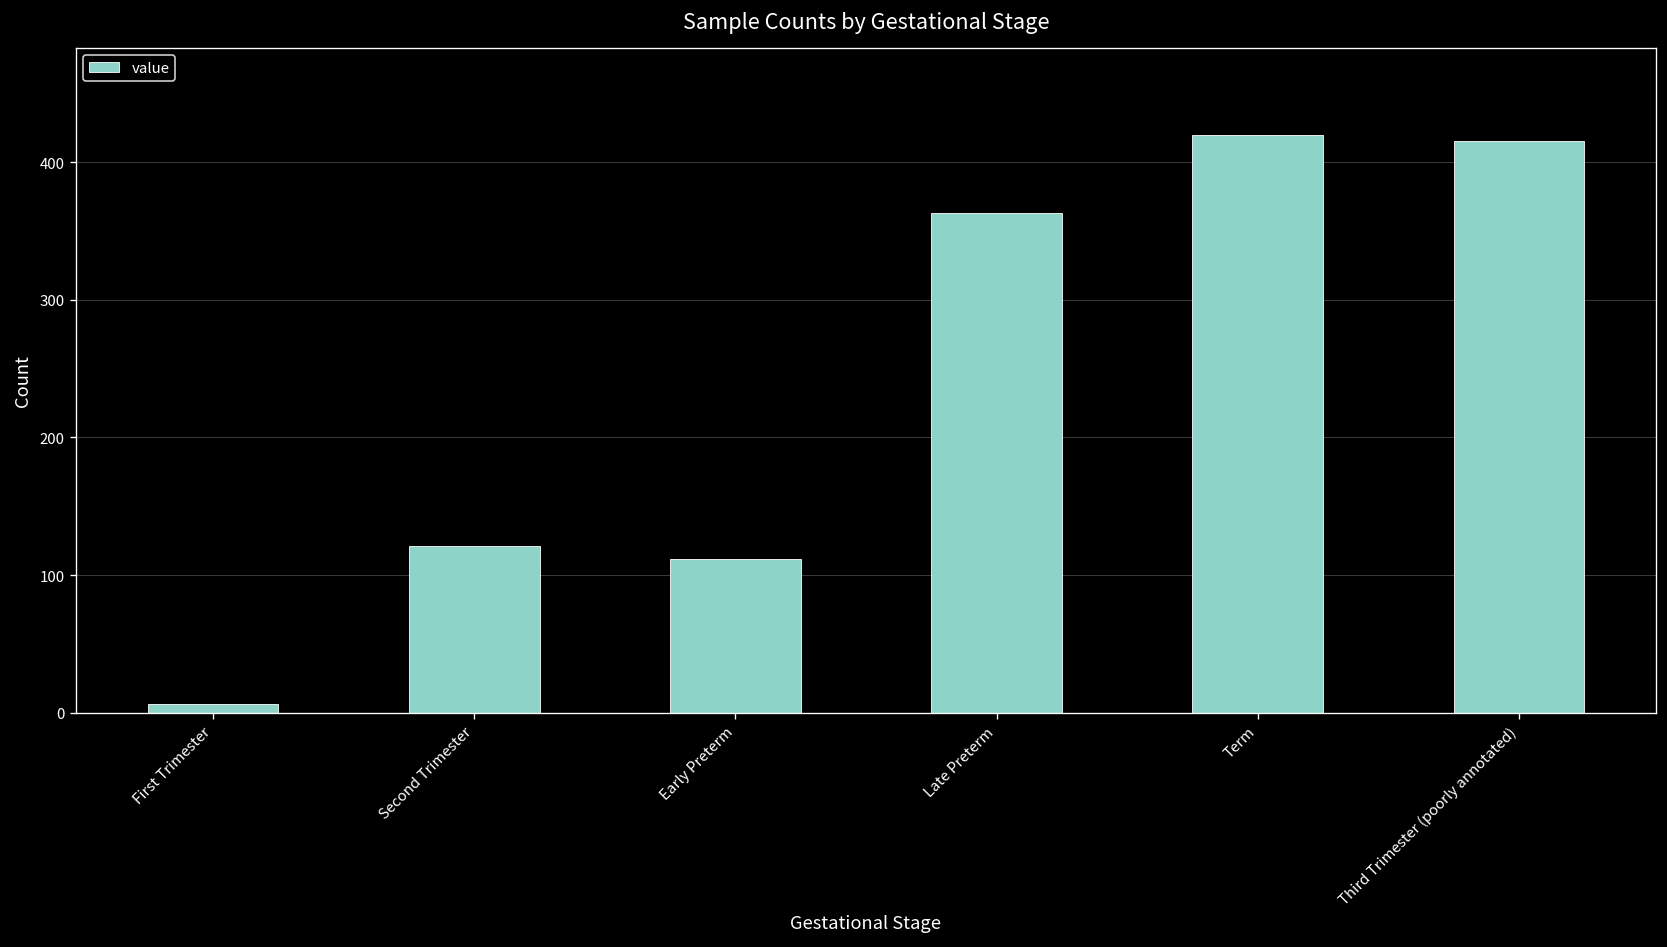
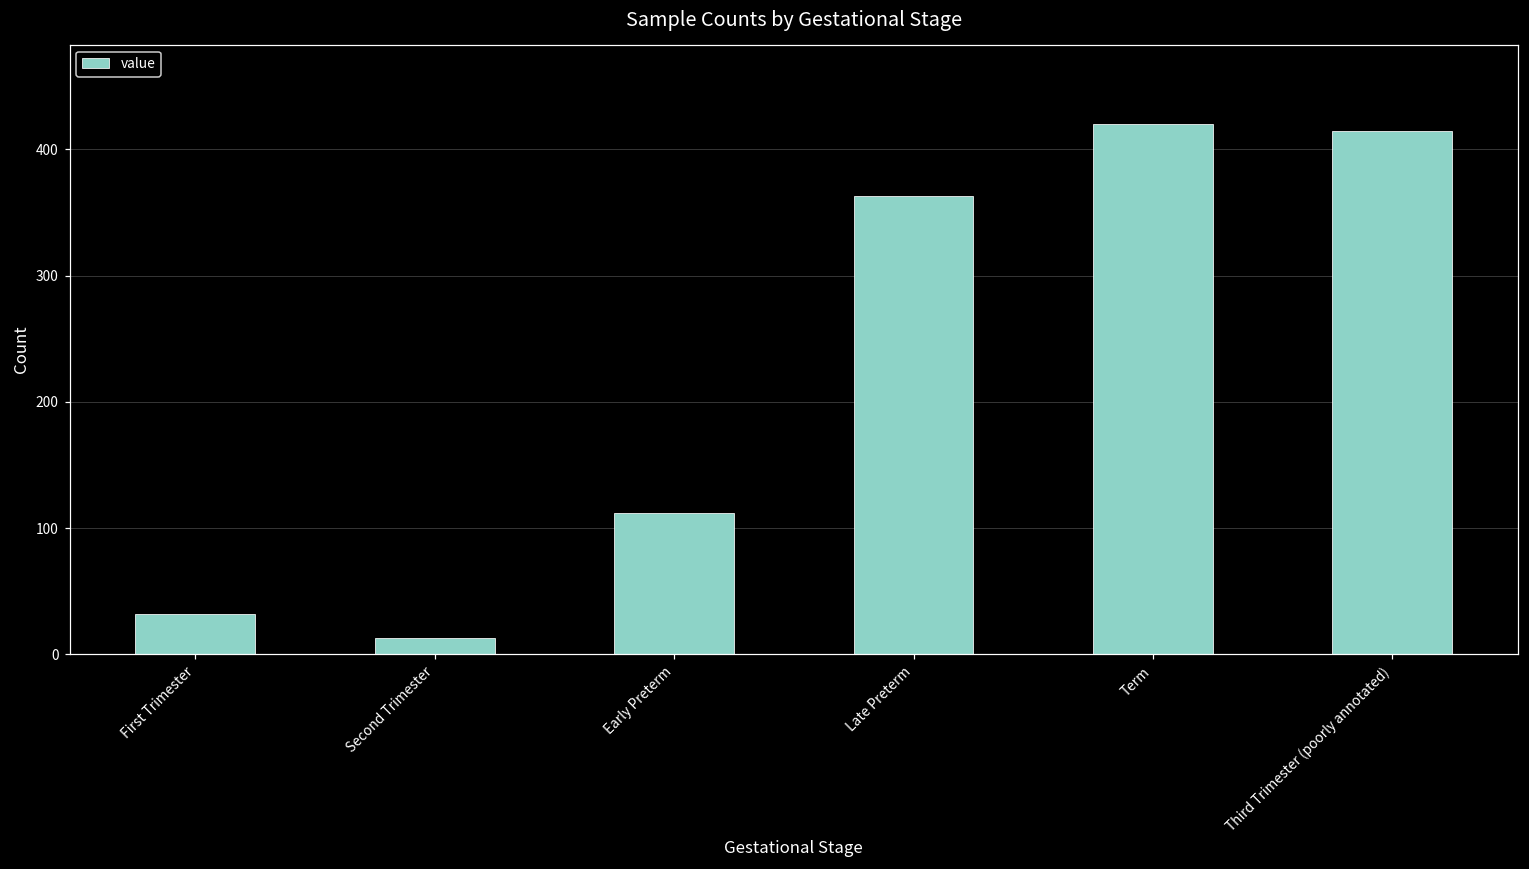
  {
-   "First Trimester": 6,
-   "Second Trimester": 121,
+   "First Trimester": 32,
+   "Second Trimester": 13,
    "Early Preterm": 112,
    "Late Preterm": 363,
    "Term": 420,
    "Third Trimester (poorly annotated)": 415
  }
